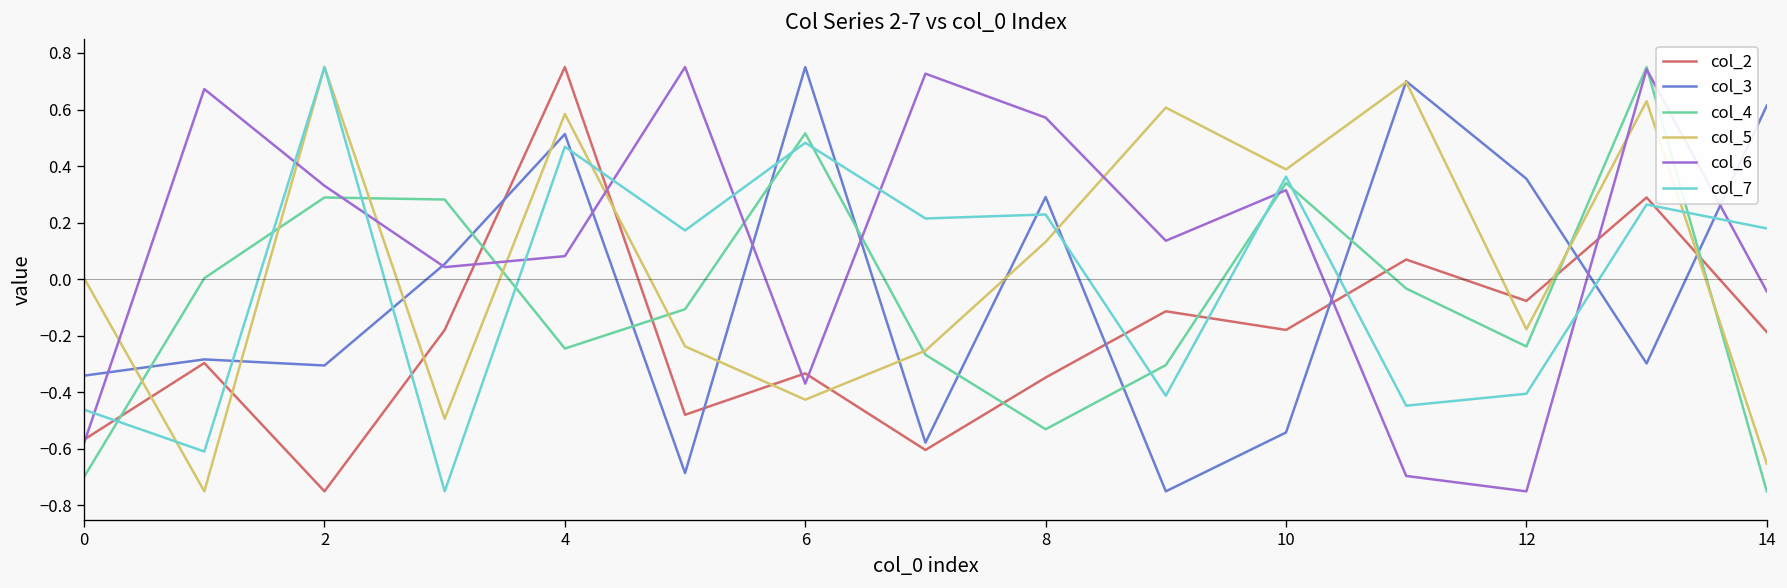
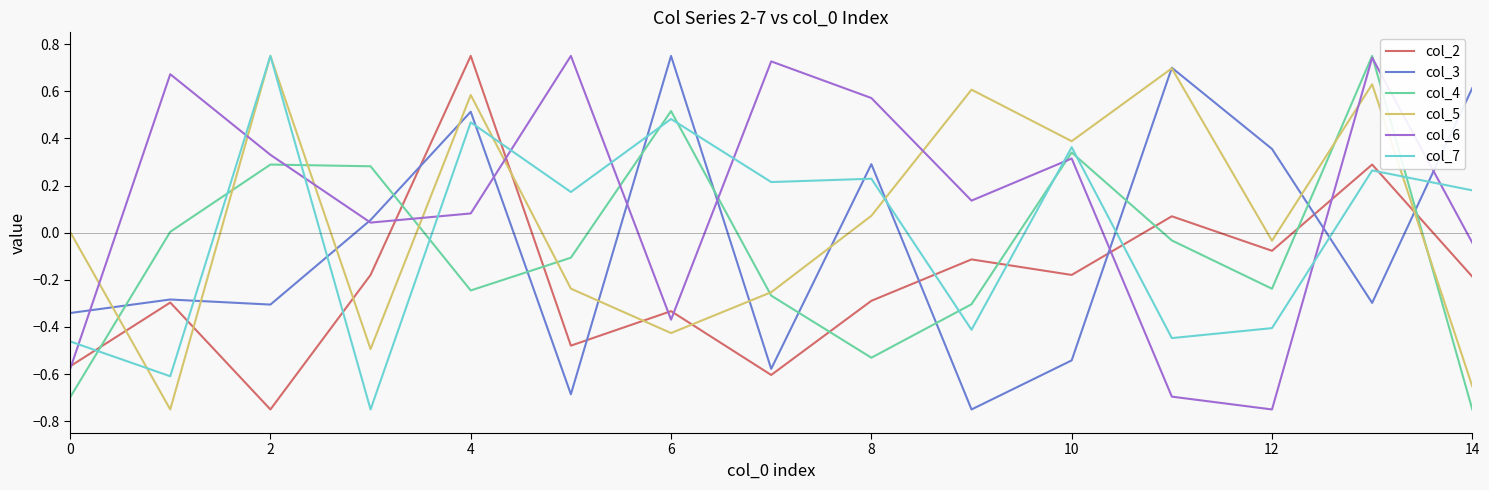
  {
    "col_2": {
      "0": -0.57,
      "2": -0.75,
      "4": 0.75,
      "6": -0.33,
-     "8": -0.35,
+     "8": -0.29,
      "10": -0.18,
      "12": -0.08,
      "14": -0.19
    },
    "col_5": {
      "0": 0.00,
      "4": 0.58,
      "6": -0.43,
-     "8": 0.13,
+     "8": 0.07,
      "10": 0.39,
-     "12": -0.18,
+     "12": -0.03,
      "14": -0.65
    }
  }
